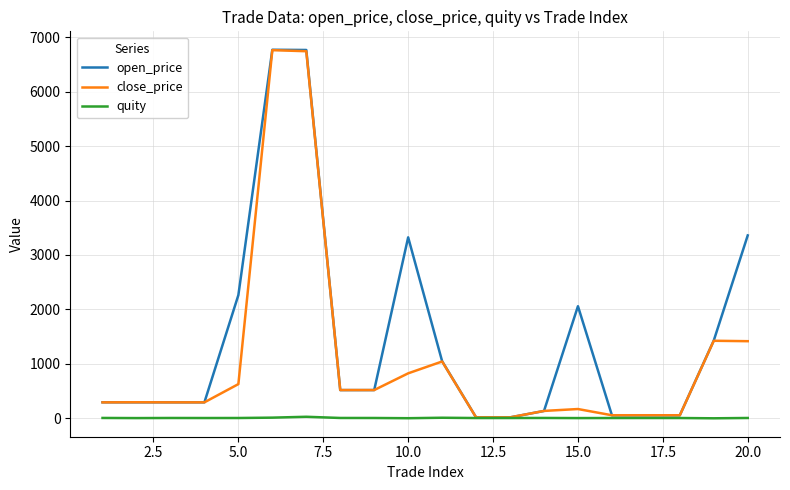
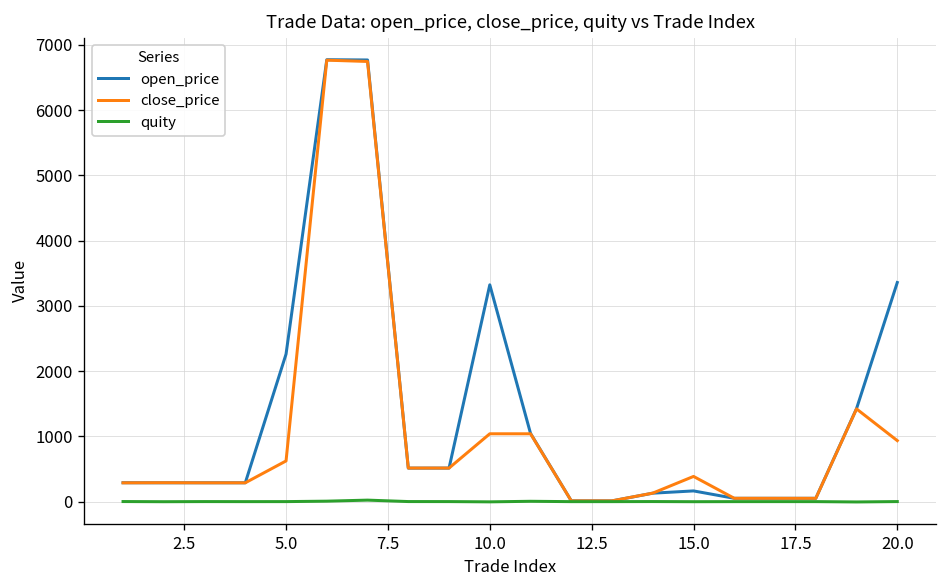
  {
    "open_price": {
      "5.0": 2300,
      "10.0": 3300,
-     "15.0": 2100,
+     "15.0": 200,
      "20.0": 3400
    },
    "close_price": {
      "5.0": 600,
-     "10.0": 800,
-     "15.0": 200,
-     "20.0": 1400
+     "10.0": 1000,
+     "15.0": 400,
+     "20.0": 900
    },
    "quity": {
      "5.0": 0,
      "10.0": 0,
      "15.0": 0,
      "20.0": 0
    }
  }
